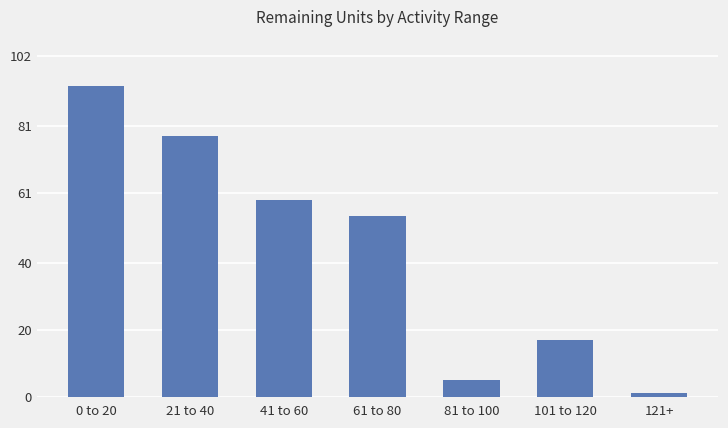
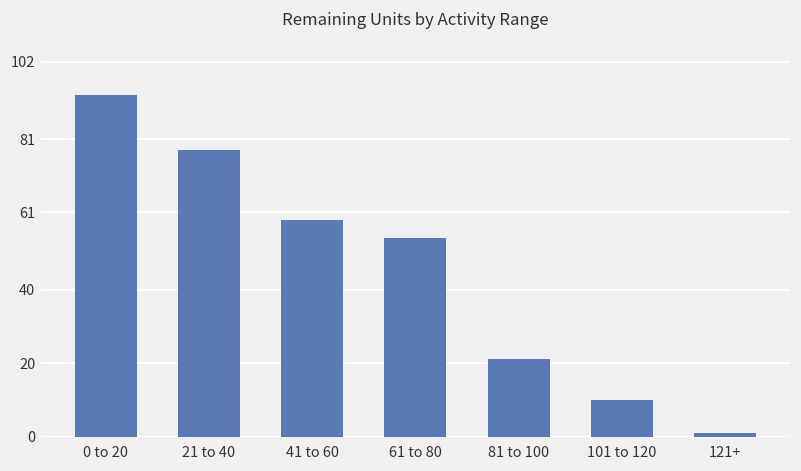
  {
    "0 to 20": 93,
    "21 to 40": 78,
    "41 to 60": 59,
    "61 to 80": 54,
-   "81 to 100": 5,
-   "101 to 120": 17,
+   "81 to 100": 21,
+   "101 to 120": 10,
    "121+": 1
  }
